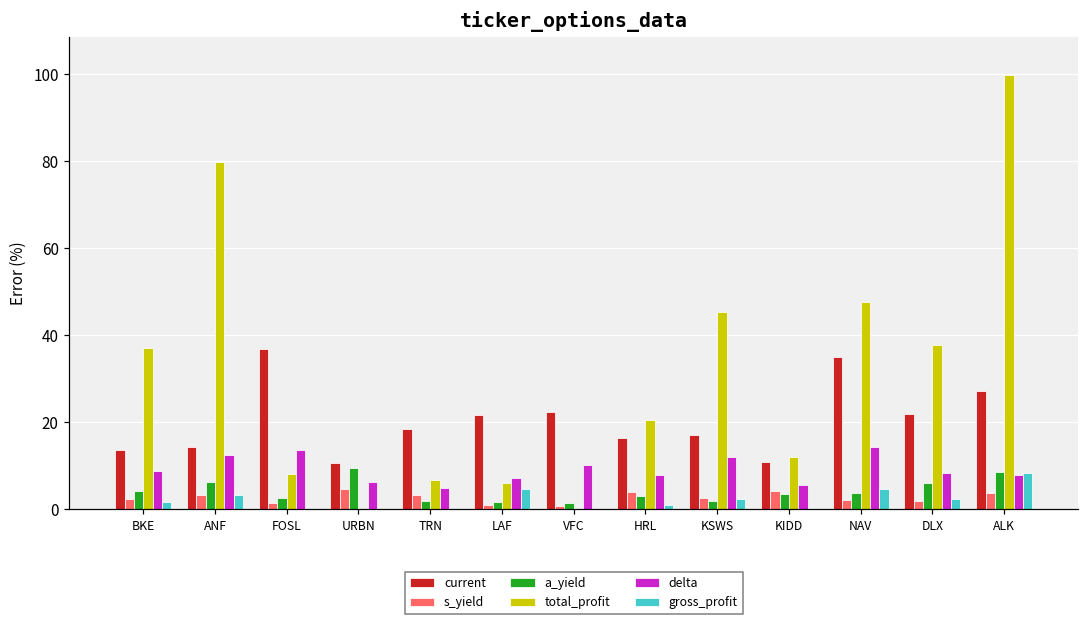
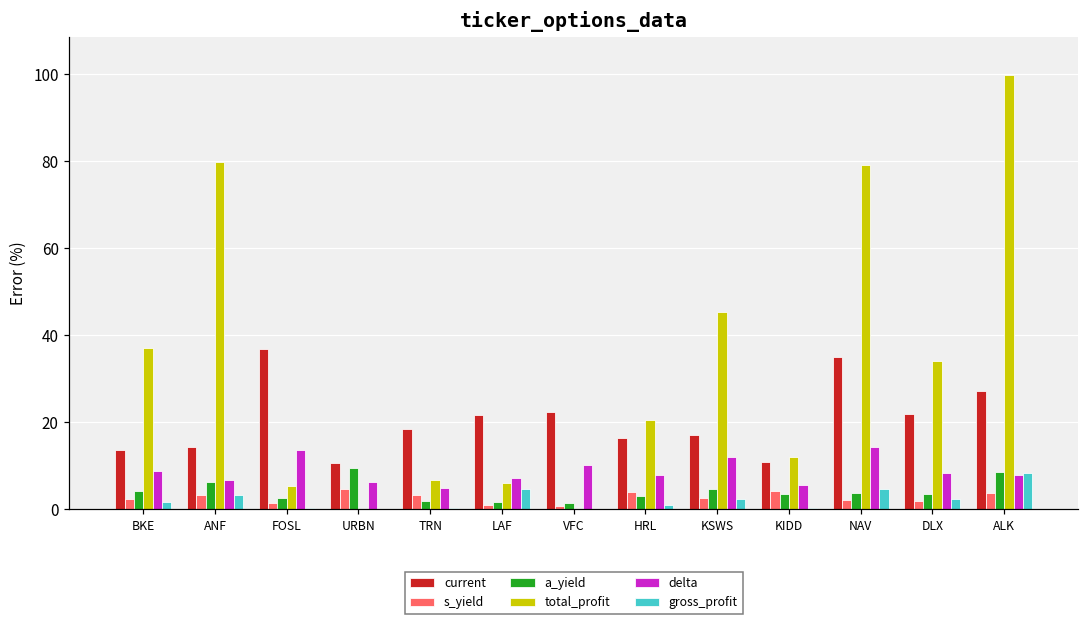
  {
    "current": {
      "BKE": 14,
      "ANF": 14,
      "FOSL": 37,
      "URBN": 11,
      "TRN": 18,
      "LAF": 22,
      "VFC": 22,
      "HRL": 16,
      "KSWS": 17,
      "KIDD": 11,
      "NAV": 35,
      "DLX": 22,
      "ALK": 27
    },
    "s_yield": {
      "BKE": 2,
      "ANF": 3,
      "FOSL": 1,
      "URBN": 5,
      "TRN": 3,
      "LAF": 1,
      "VFC": 1,
      "HRL": 4,
      "KSWS": 3,
      "KIDD": 4,
      "NAV": 2,
      "DLX": 2,
      "ALK": 4
    },
    "a_yield": {
      "BKE": 4,
      "ANF": 6,
      "FOSL": 3,
      "URBN": 10,
      "TRN": 2,
      "LAF": 2,
      "VFC": 2,
      "HRL": 3,
-     "KSWS": 2,
+     "KSWS": 5,
      "KIDD": 4,
      "NAV": 4,
-     "DLX": 6,
+     "DLX": 3,
      "ALK": 8
    },
    "total_profit": {
      "BKE": 37,
      "ANF": 80,
-     "FOSL": 8,
+     "FOSL": 5,
      "TRN": 7,
      "LAF": 6,
      "HRL": 20,
      "KSWS": 45,
      "KIDD": 12,
-     "NAV": 48,
-     "DLX": 38,
+     "NAV": 79,
+     "DLX": 34,
      "ALK": 100
    },
    "delta": {
      "BKE": 9,
-     "ANF": 12,
+     "ANF": 7,
      "FOSL": 14,
      "URBN": 6,
      "TRN": 5,
      "LAF": 7,
      "VFC": 10,
      "HRL": 8,
      "KSWS": 12,
      "KIDD": 6,
      "NAV": 14,
      "DLX": 8,
      "ALK": 8
    },
    "gross_profit": {
      "BKE": 2,
      "ANF": 3,
      "LAF": 5,
      "HRL": 1,
      "KSWS": 2,
      "NAV": 5,
      "DLX": 2,
      "ALK": 8
    }
  }
